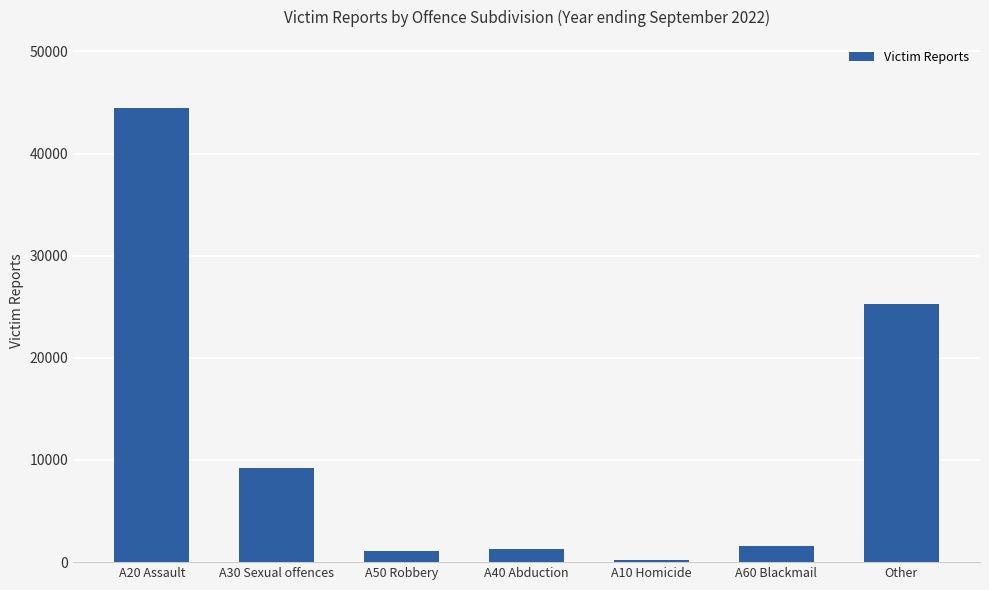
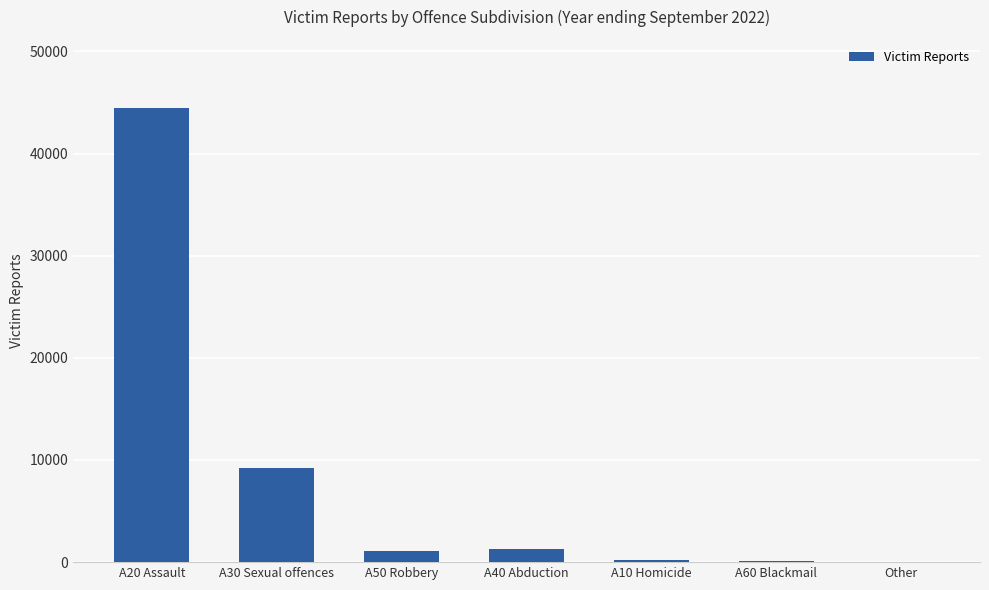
  {
    "A20 Assault": 44500,
    "A30 Sexual offences": 9200,
    "A50 Robbery": 1100,
    "A40 Abduction": 1300,
-   "A60 Blackmail": 1600,
-   "Other": 25300
+   "A60 Blackmail": 100,
+   "Other": 100
  }
